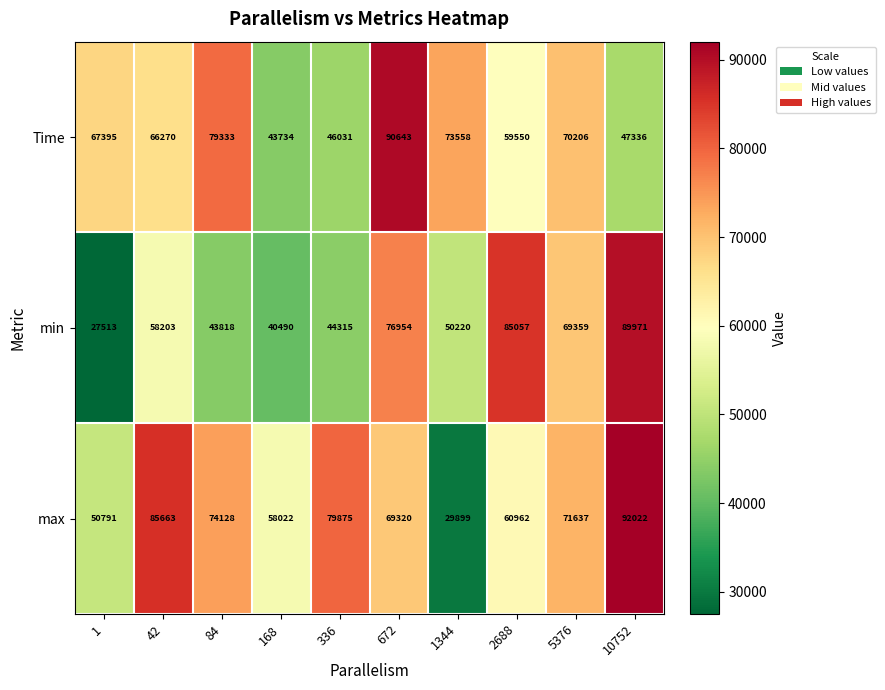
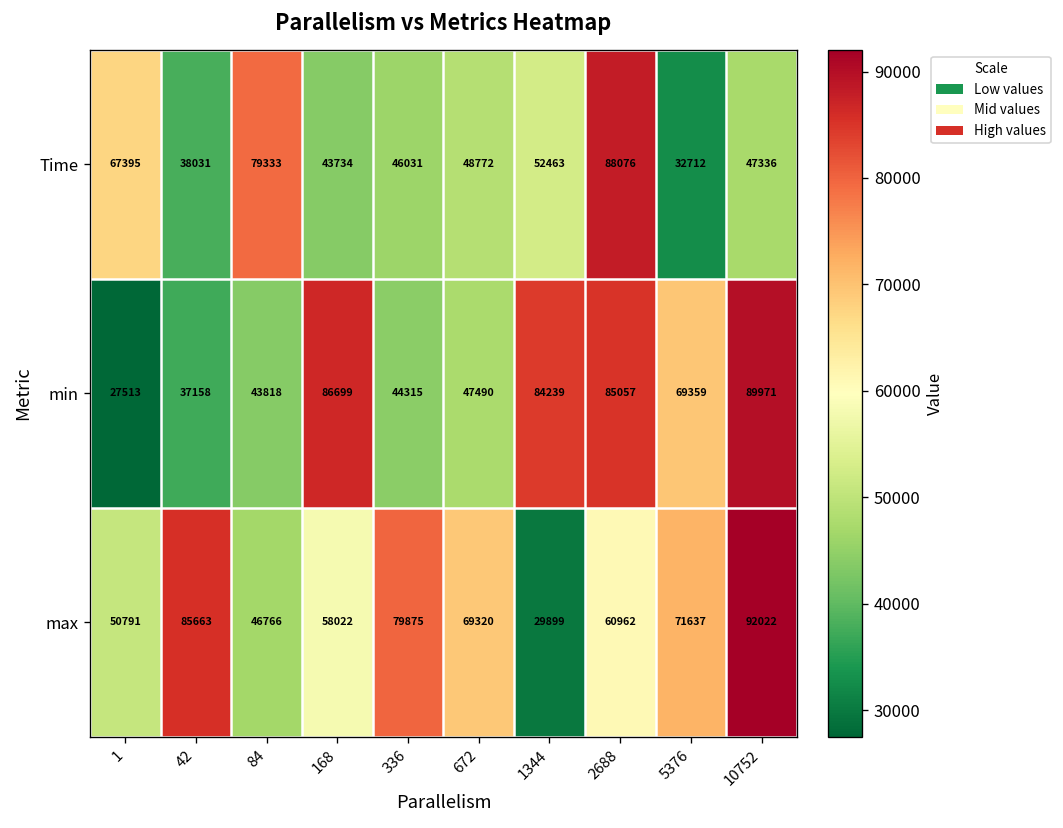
  {
    "Time": {
      "1": 67395,
-     "42": 66270,
+     "42": 38031,
      "84": 79333,
      "168": 43734,
      "336": 46031,
-     "672": 90643,
-     "1344": 73558,
-     "2688": 59550,
-     "5376": 70206,
+     "672": 48772,
+     "1344": 52463,
+     "2688": 88076,
+     "5376": 32712,
      "10752": 47336
    },
    "min": {
      "1": 27513,
-     "42": 58203,
+     "42": 37158,
      "84": 43818,
-     "168": 40490,
+     "168": 86699,
      "336": 44315,
-     "672": 76954,
-     "1344": 50220,
+     "672": 47490,
+     "1344": 84239,
      "2688": 85057,
      "5376": 69359,
      "10752": 89971
    },
    "max": {
      "1": 50791,
      "42": 85663,
-     "84": 74128,
+     "84": 46766,
      "168": 58022,
      "336": 79875,
      "672": 69320,
      "1344": 29899,
      "2688": 60962,
      "5376": 71637,
      "10752": 92022
    }
  }
